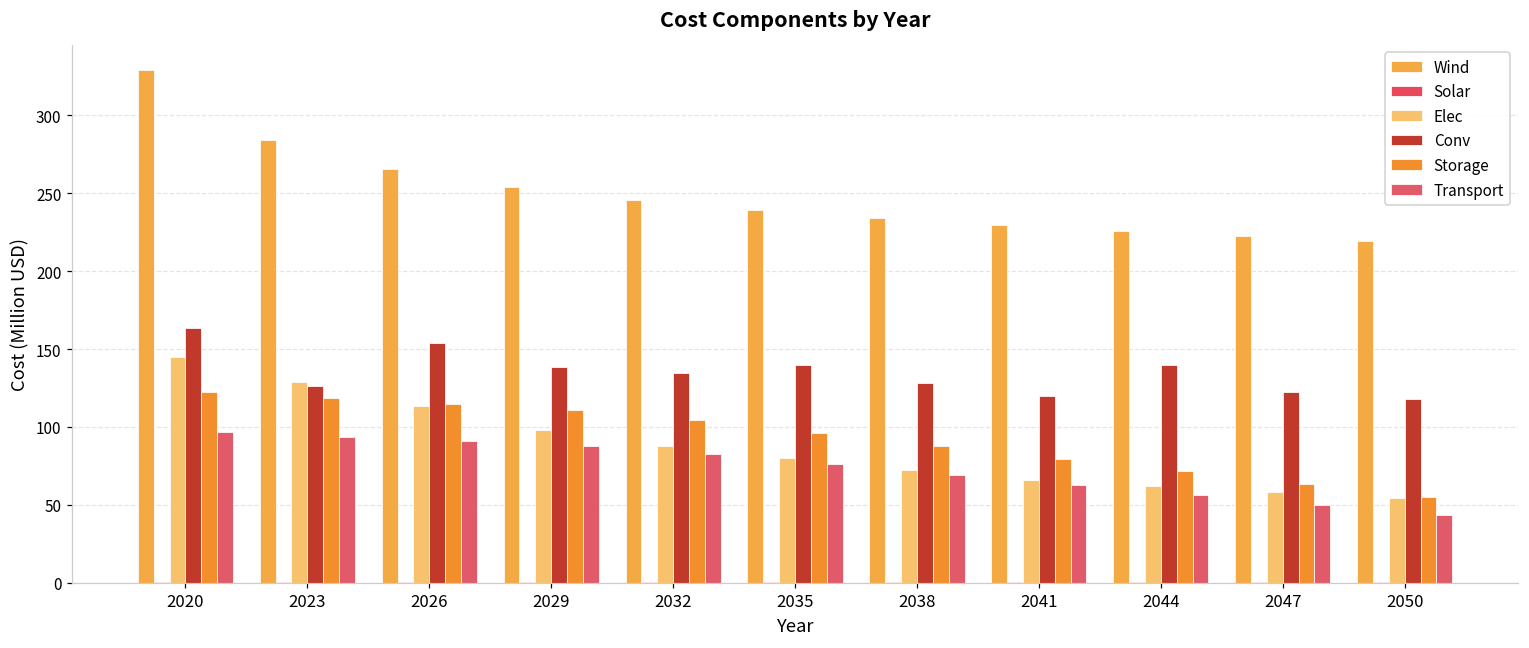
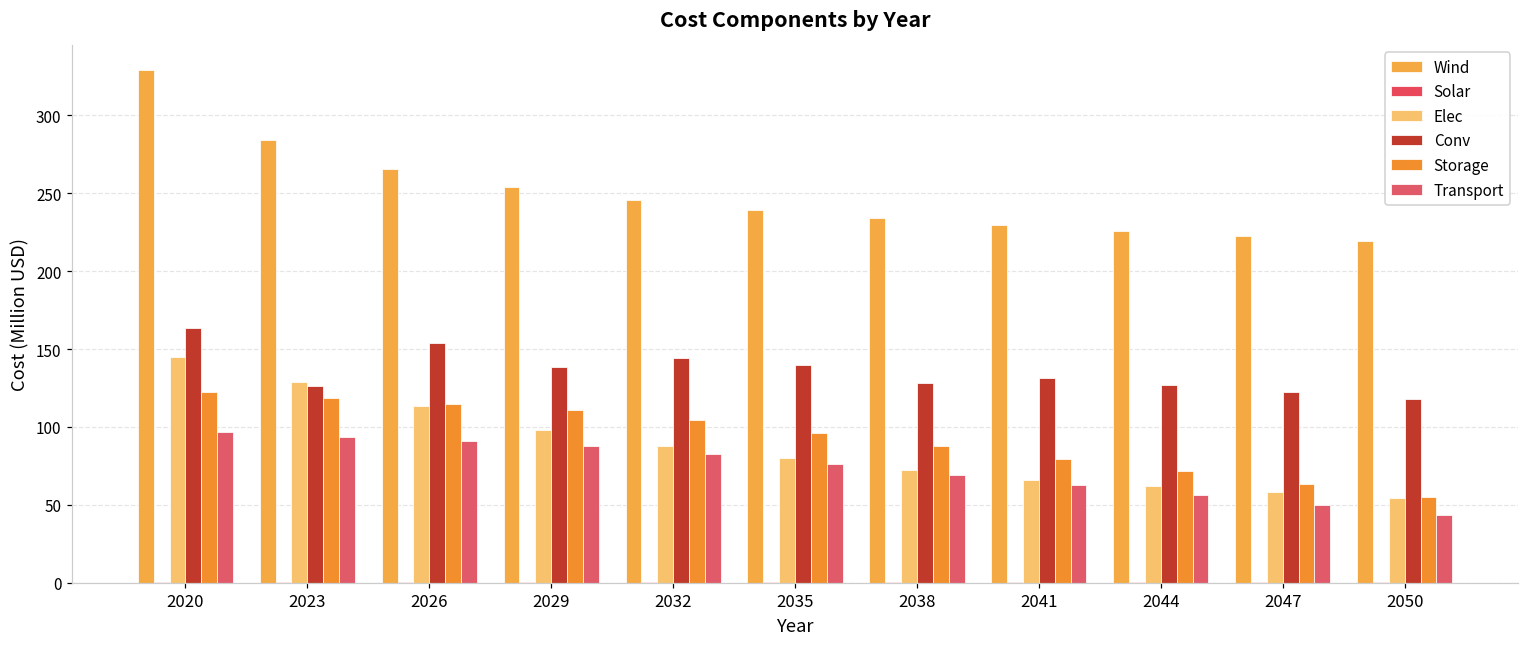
  {
    "Conv": {
      "2020": 164,
      "2023": 126,
      "2026": 154,
      "2029": 138,
-     "2032": 135,
+     "2032": 144,
      "2035": 140,
      "2038": 128,
-     "2041": 120,
-     "2044": 140,
+     "2041": 131,
+     "2044": 127,
      "2047": 122,
      "2050": 118
    }
  }
